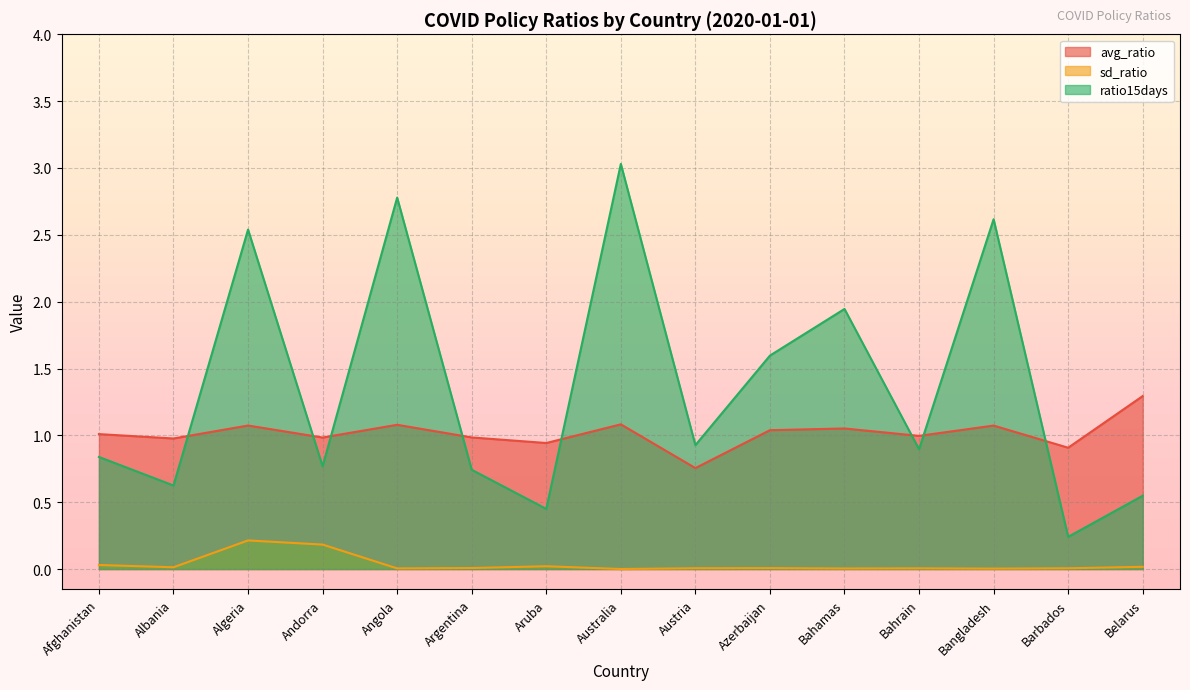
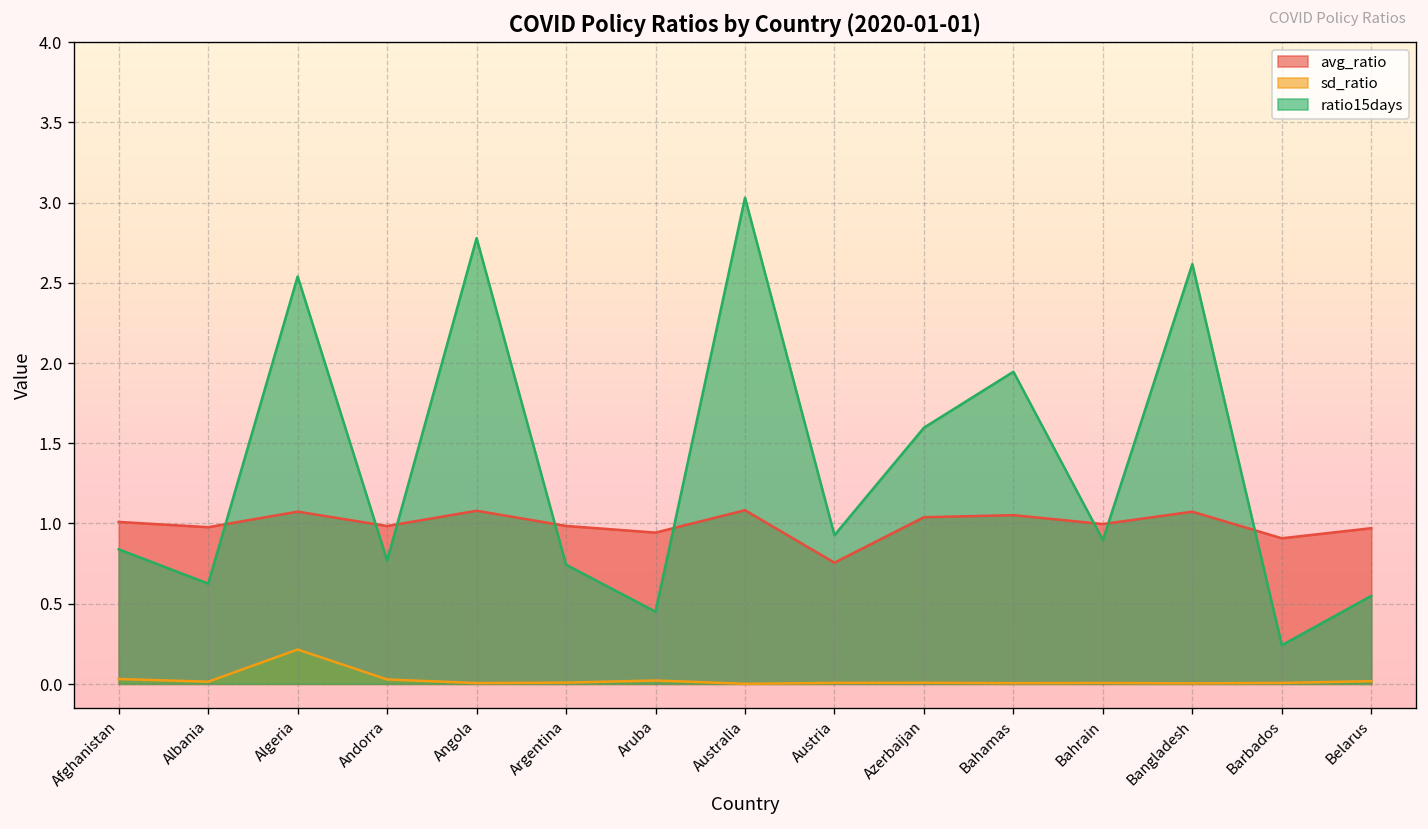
  {
    "avg_ratio": {
      "Afghanistan": 1.01,
      "Albania": 0.98,
      "Algeria": 1.07,
      "Andorra": 0.98,
      "Angola": 1.08,
      "Argentina": 0.98,
      "Aruba": 0.94,
      "Australia": 1.08,
      "Austria": 0.76,
      "Azerbaijan": 1.04,
      "Bahamas": 1.05,
      "Bahrain": 1.00,
      "Bangladesh": 1.07,
      "Barbados": 0.91,
-     "Belarus": 1.29
+     "Belarus": 0.97
    },
    "sd_ratio": {
      "Afghanistan": 0.03,
      "Albania": 0.01,
      "Algeria": 0.21,
-     "Andorra": 0.18,
+     "Andorra": 0.03,
      "Angola": 0.00,
      "Argentina": 0.01,
      "Aruba": 0.02,
      "Australia": 0.00,
      "Austria": 0.01,
      "Azerbaijan": 0.01,
      "Bahamas": 0.00,
      "Bahrain": 0.01,
      "Bangladesh": 0.00,
      "Barbados": 0.01,
      "Belarus": 0.02
    },
    "ratio15days": {
      "Afghanistan": 0.84,
      "Albania": 0.62,
      "Algeria": 2.54,
      "Andorra": 0.77,
      "Angola": 2.78,
      "Argentina": 0.74,
      "Aruba": 0.45,
      "Australia": 3.03,
      "Austria": 0.93,
      "Azerbaijan": 1.60,
      "Bahamas": 1.95,
      "Bahrain": 0.90,
      "Bangladesh": 2.62,
      "Barbados": 0.24,
      "Belarus": 0.55
    }
  }
